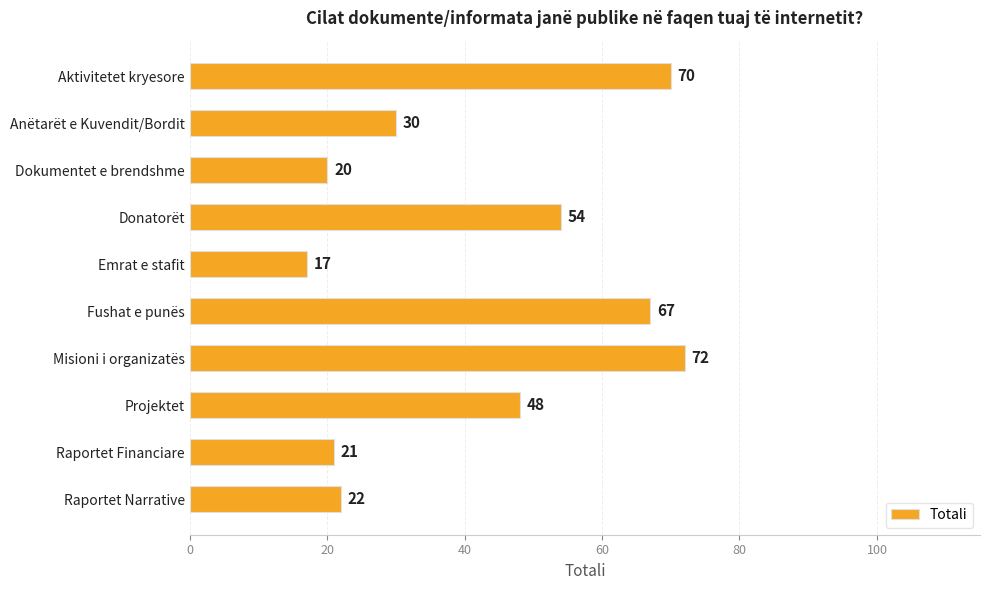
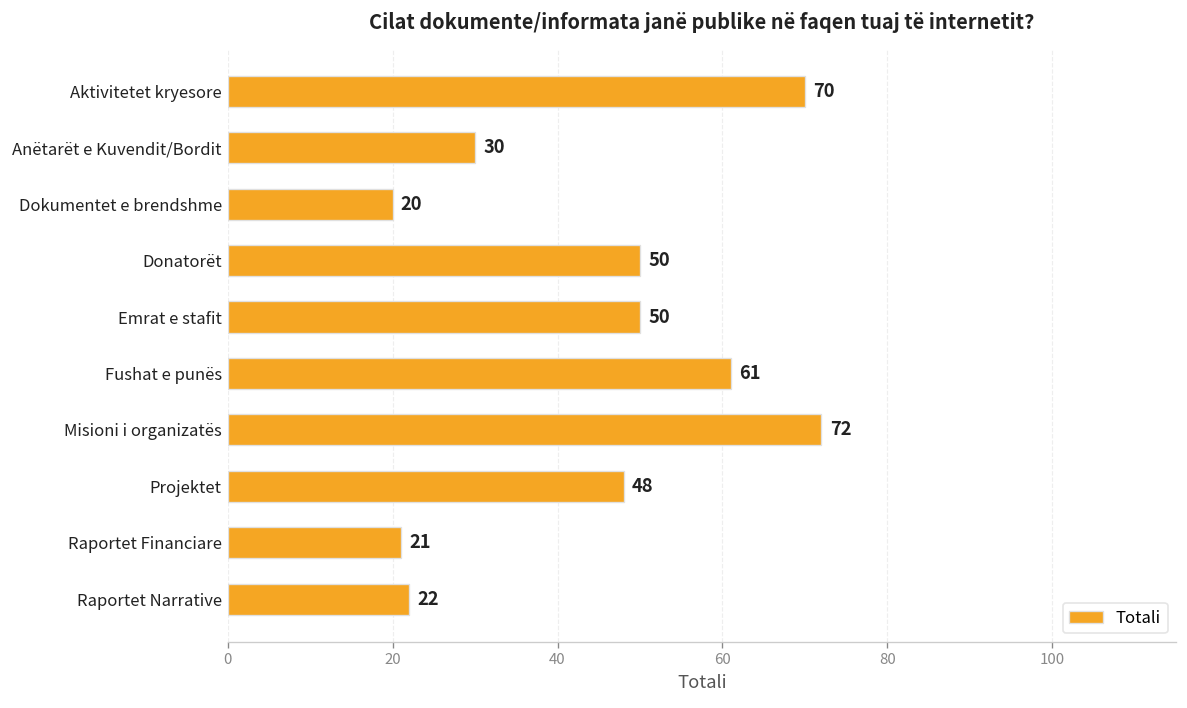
  {
    "Aktivitetet kryesore": 70,
    "Anëtarët e Kuvendit/Bordit": 30,
    "Dokumentet e brendshme": 20,
-   "Donatorët": 54,
-   "Emrat e stafit": 17,
-   "Fushat e punës": 67,
+   "Donatorët": 50,
+   "Emrat e stafit": 50,
+   "Fushat e punës": 61,
    "Misioni i organizatës": 72,
    "Projektet": 48,
    "Raportet Financiare": 21,
    "Raportet Narrative": 22
  }
